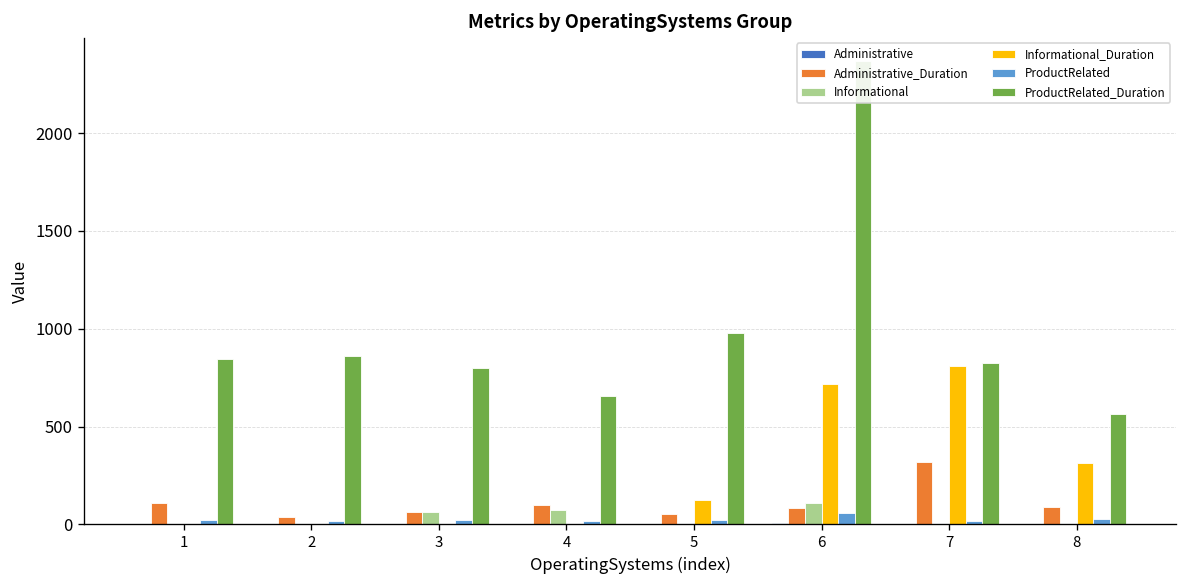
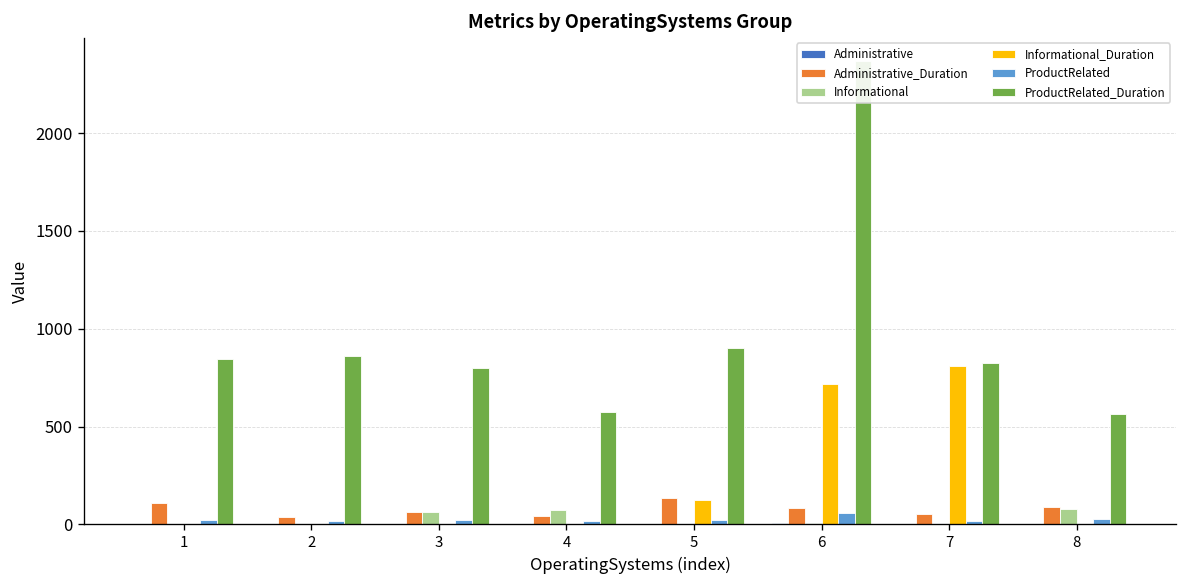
  {
    "Administrative_Duration": {
      "1": 110,
      "2": 40,
      "3": 60,
-     "4": 100,
-     "5": 50,
+     "4": 40,
+     "5": 140,
      "6": 80,
-     "7": 320,
+     "7": 50,
      "8": 90
    },
    "Informational": {
      "3": 60,
      "4": 70,
-     "6": 110,
-     "8": 0
+     "6": 10,
+     "8": 80
    },
    "Informational_Duration": {
      "5": 130,
      "6": 720,
      "7": 810,
-     "8": 310
+     "8": 0
    },
    "ProductRelated_Duration": {
      "1": 840,
      "2": 860,
      "3": 800,
-     "4": 660,
-     "5": 980,
+     "4": 570,
+     "5": 900,
      "7": 820,
      "8": 570
    }
  }
